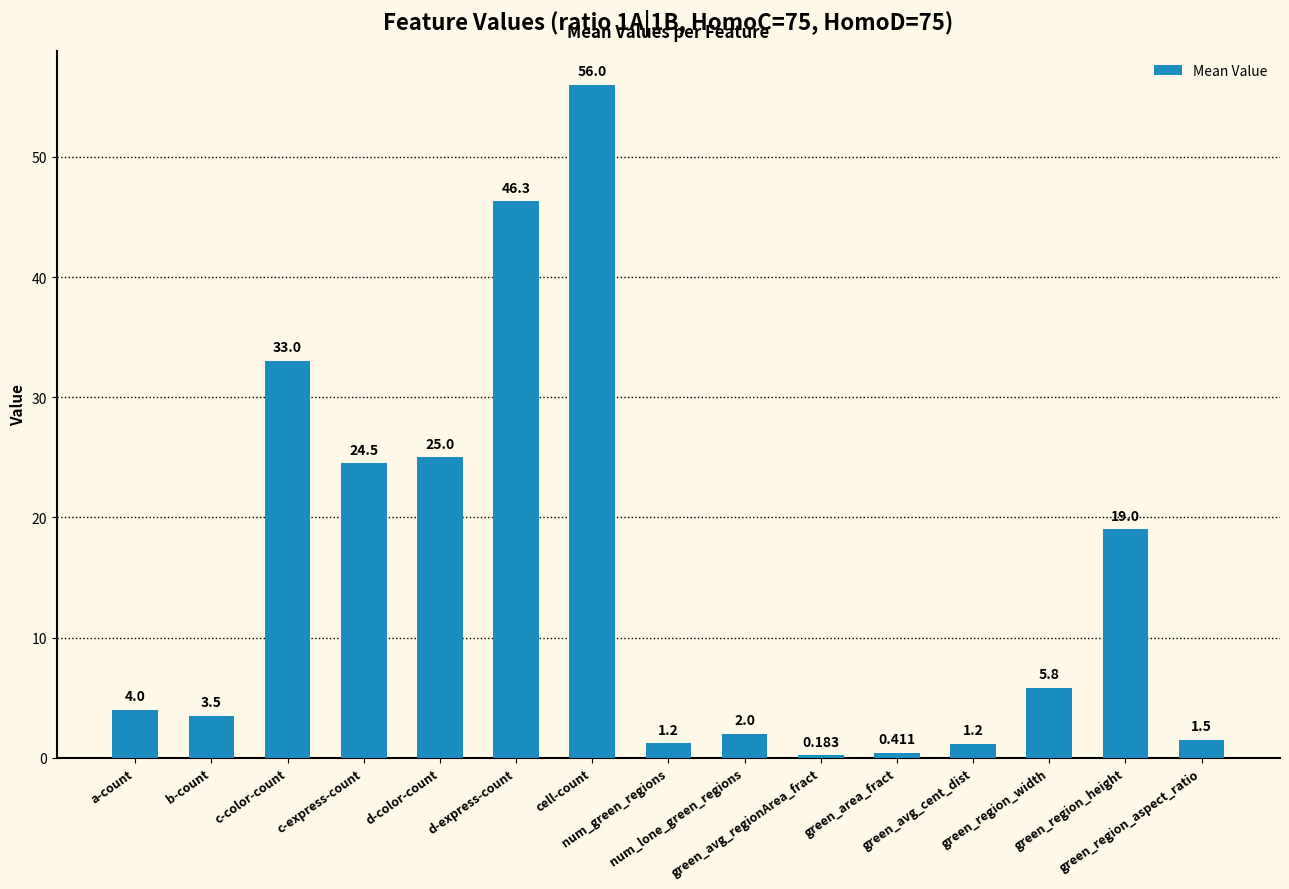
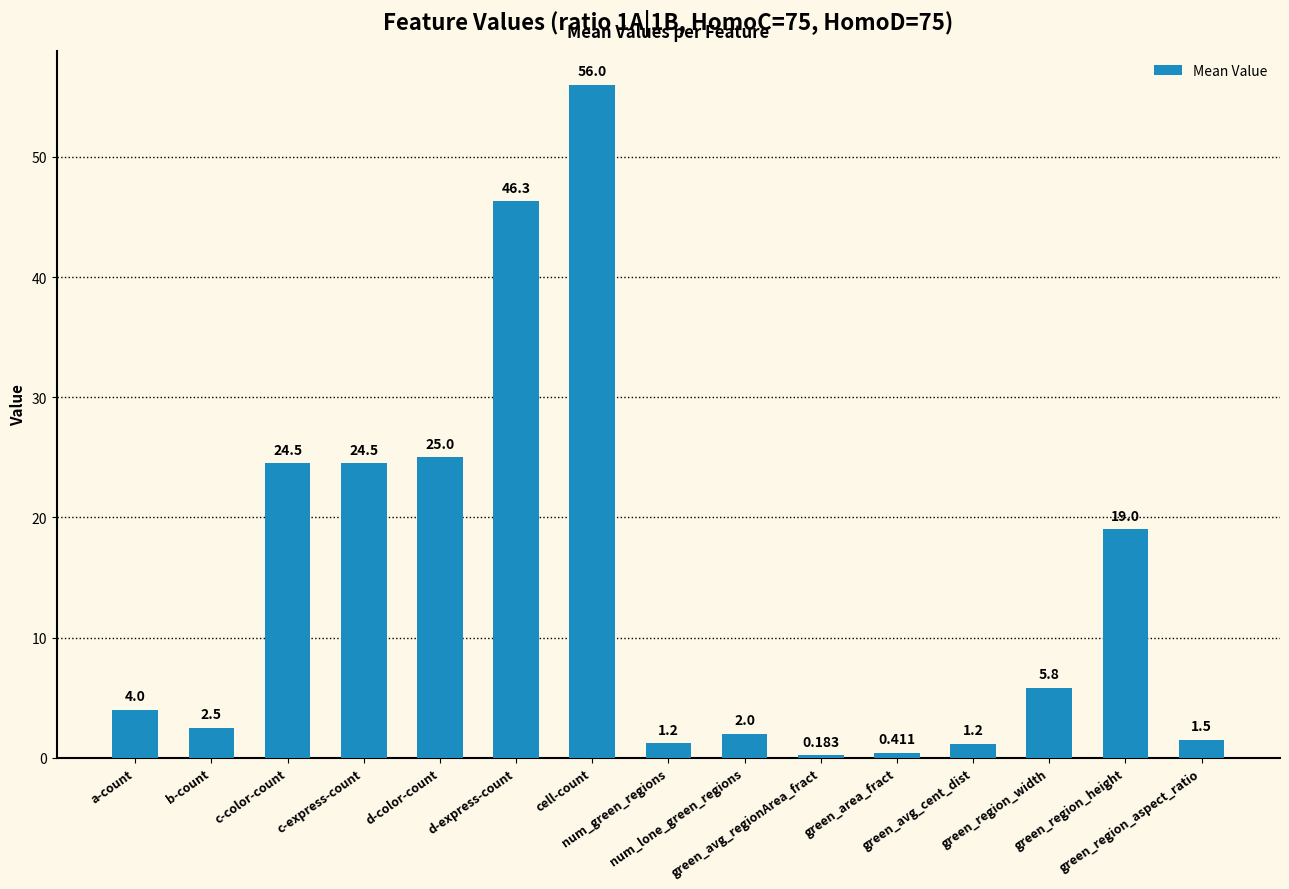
  {
    "a-count": 4.0,
-   "b-count": 3.5,
-   "c-color-count": 33.0,
+   "b-count": 2.5,
+   "c-color-count": 24.5,
    "c-express-count": 24.5,
    "d-color-count": 25.0,
    "d-express-count": 46.3,
    "cell-count": 56.0,
    "num_green_regions": 1.2,
    "num_lone_green_regions": 2.0,
    "green_avg_regionArea_fract": 0.183,
    "green_area_fract": 0.411,
    "green_avg_cent_dist": 1.2,
    "green_region_width": 5.8,
    "green_region_height": 19.0,
    "green_region_aspect_ratio": 1.5
  }
